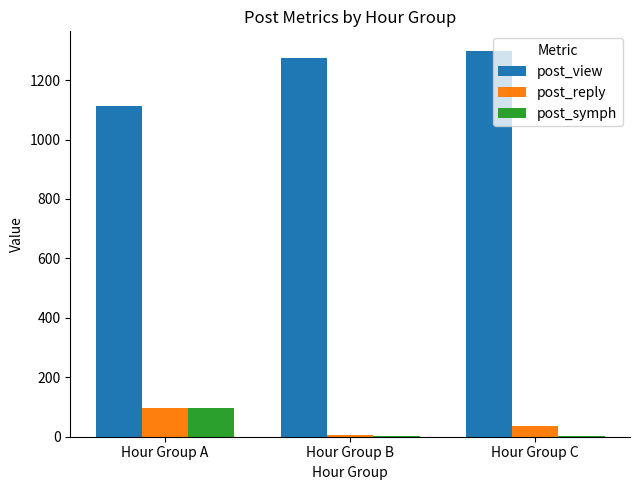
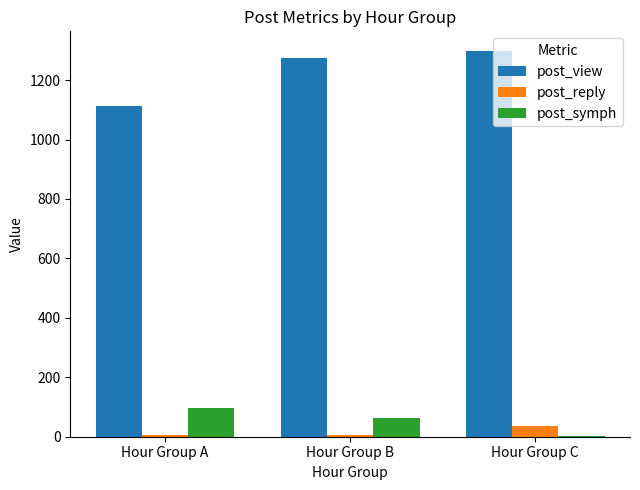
  {
    "post_view": {
      "Hour Group A": 1110,
      "Hour Group B": 1270,
      "Hour Group C": 1300
    },
    "post_reply": {
-     "Hour Group A": 100,
+     "Hour Group A": 10,
      "Hour Group C": 40
    },
    "post_symph": {
      "Hour Group A": 100,
-     "Hour Group B": 0
+     "Hour Group B": 60
    }
  }
